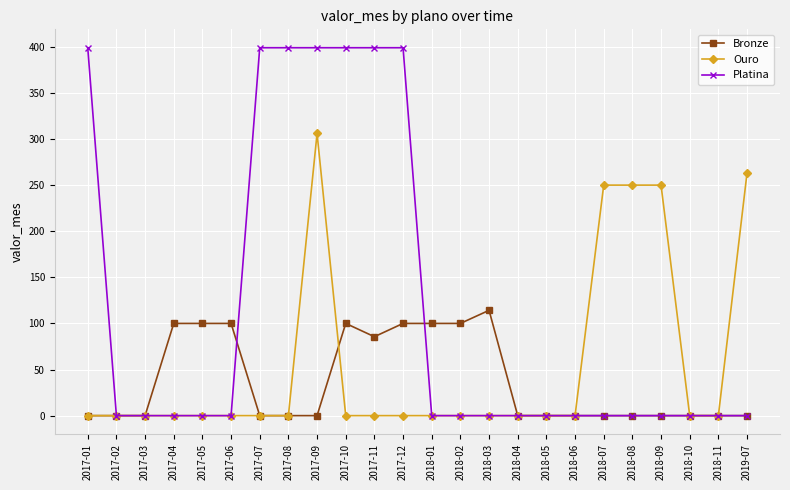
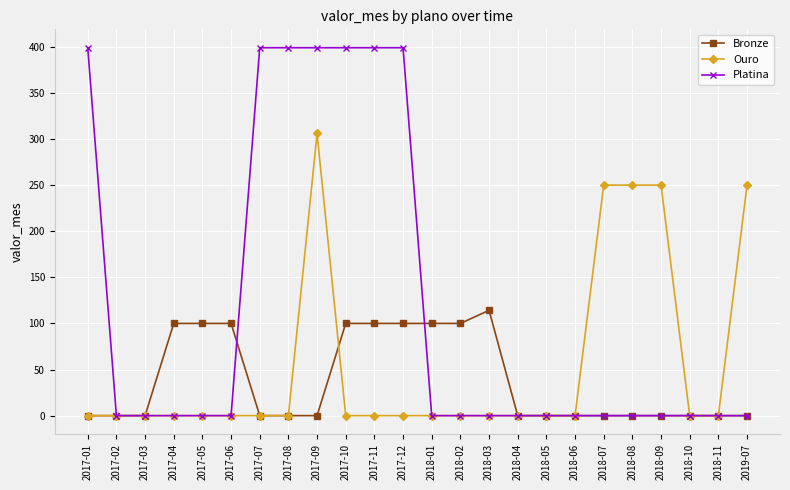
  {
    "Bronze": {
      "2017-04": 100,
      "2017-05": 100,
      "2017-06": 100,
      "2017-09": 0,
      "2017-10": 100,
-     "2017-11": 90,
+     "2017-11": 100,
      "2017-12": 100,
      "2018-01": 100,
      "2018-02": 100,
      "2018-03": 110
    },
    "Ouro": {
      "2017-09": 310,
      "2017-10": 0,
      "2017-11": 0,
      "2017-12": 0,
      "2018-07": 250,
      "2018-08": 250,
      "2018-09": 250,
-     "2019-07": 260
+     "2019-07": 250
    },
    "Platina": {
      "2017-01": 400,
      "2017-07": 400,
      "2017-08": 400,
      "2017-09": 400,
      "2017-10": 400,
      "2017-11": 400,
      "2017-12": 400
    }
  }
